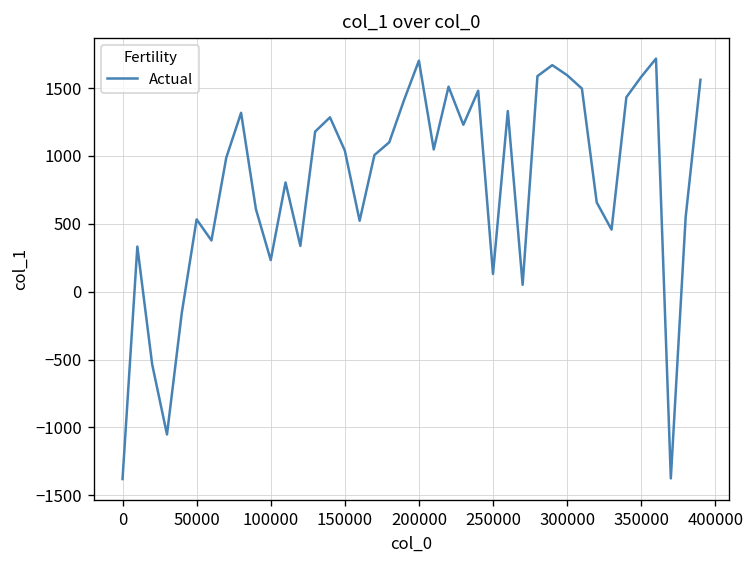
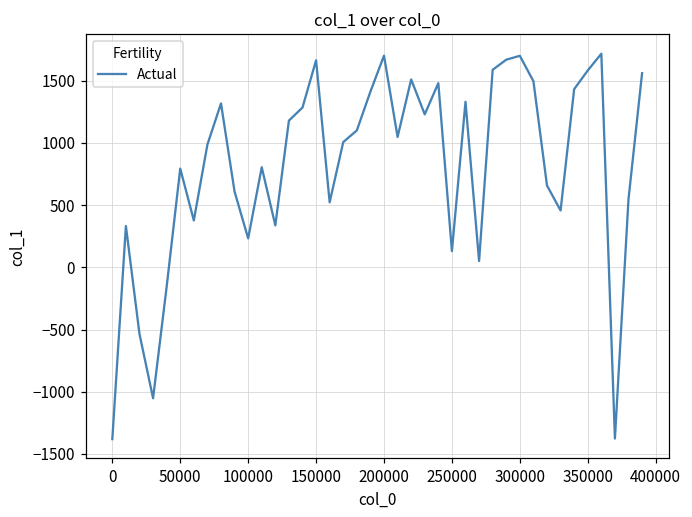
  {
    "0": -1380,
-   "50000": 530,
+   "50000": 790,
    "100000": 230,
-   "150000": 1040,
+   "150000": 1660,
    "200000": 1700,
    "250000": 130,
-   "300000": 1600,
+   "300000": 1700,
    "350000": 1580
  }
